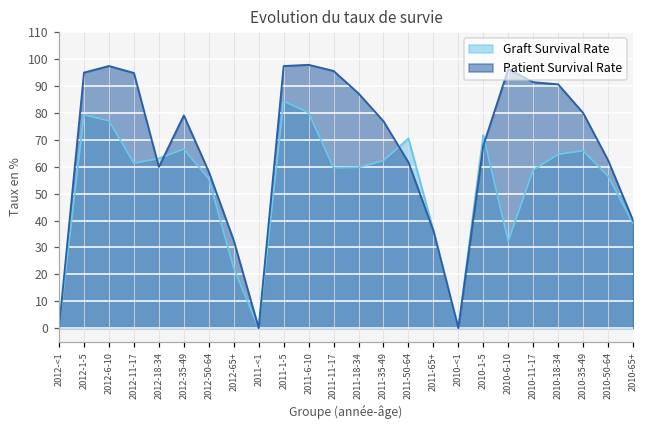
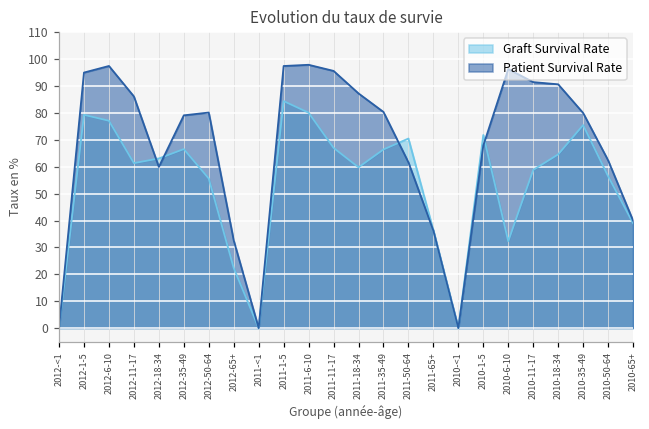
  {
    "Graft Survival Rate": {
      "2012-1-5": 79,
      "2012-6-10": 77,
      "2012-11-17": 61,
      "2012-18-34": 63,
      "2012-35-49": 67,
      "2012-50-64": 56,
      "2012-65+": 22,
      "2011-1-5": 84,
      "2011-6-10": 80,
-     "2011-11-17": 60,
+     "2011-11-17": 67,
      "2011-18-34": 60,
-     "2011-35-49": 62,
+     "2011-35-49": 66,
      "2011-50-64": 70,
      "2010-1-5": 72,
      "2010-6-10": 32,
      "2010-11-17": 59,
      "2010-18-34": 65,
-     "2010-35-49": 66,
+     "2010-35-49": 75,
      "2010-50-64": 56
    },
    "Patient Survival Rate": {
      "2012-1-5": 95,
      "2012-6-10": 97,
-     "2012-11-17": 95,
+     "2012-11-17": 86,
      "2012-18-34": 60,
      "2012-35-49": 79,
-     "2012-50-64": 58,
+     "2012-50-64": 80,
      "2012-65+": 33,
      "2011-1-5": 97,
      "2011-6-10": 98,
      "2011-11-17": 96,
      "2011-18-34": 87,
-     "2011-35-49": 77,
+     "2011-35-49": 80,
      "2011-50-64": 62,
      "2010-1-5": 68,
      "2010-11-17": 91,
      "2010-18-34": 91,
      "2010-35-49": 80,
      "2010-50-64": 62
    }
  }
